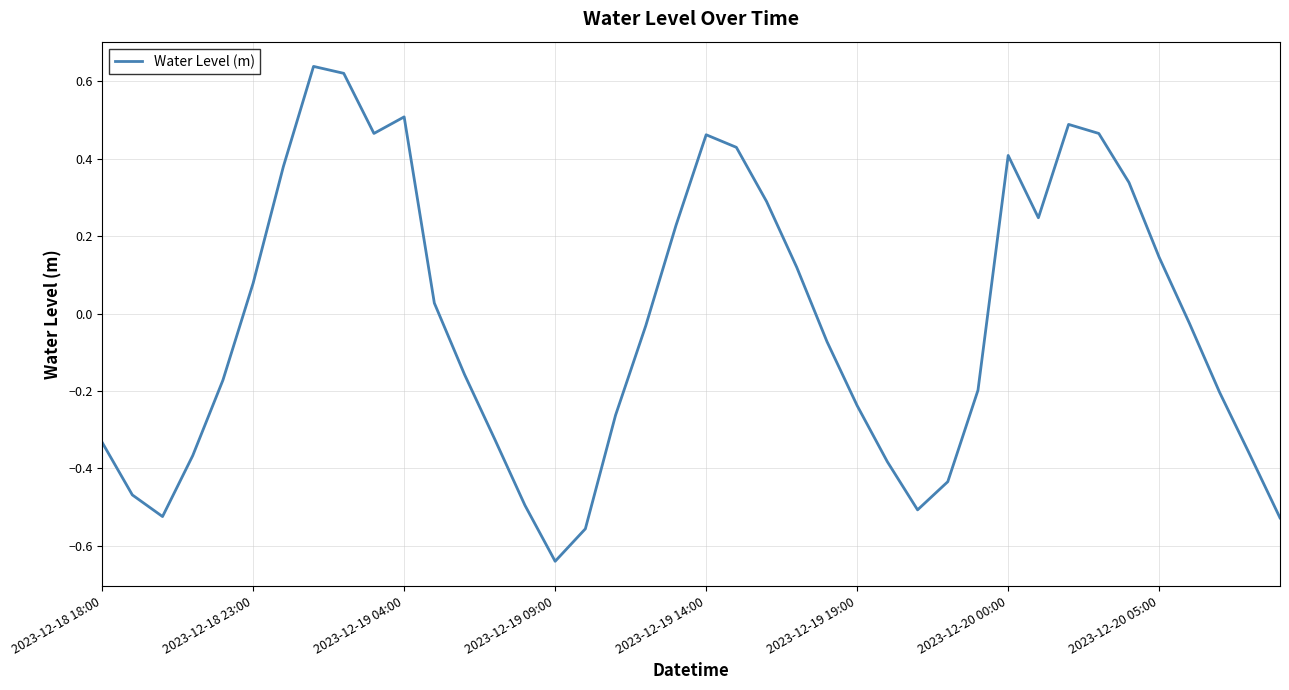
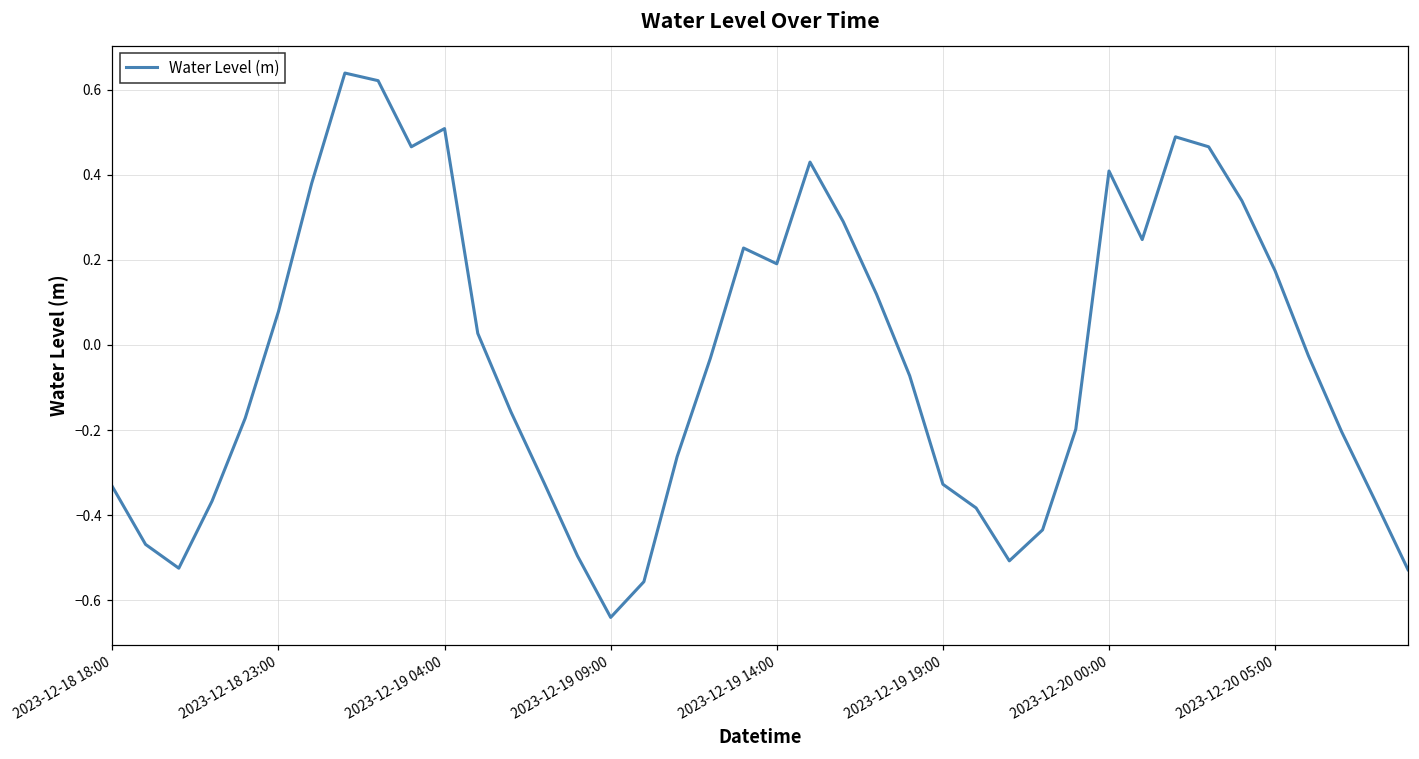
  {
    "2023-12-18 18:00": -0.33,
    "2023-12-18 23:00": 0.08,
    "2023-12-19 04:00": 0.51,
    "2023-12-19 09:00": -0.64,
-   "2023-12-19 14:00": 0.46,
-   "2023-12-19 19:00": -0.24,
+   "2023-12-19 14:00": 0.19,
+   "2023-12-19 19:00": -0.33,
    "2023-12-20 00:00": 0.41,
-   "2023-12-20 05:00": 0.15
+   "2023-12-20 05:00": 0.17
  }
